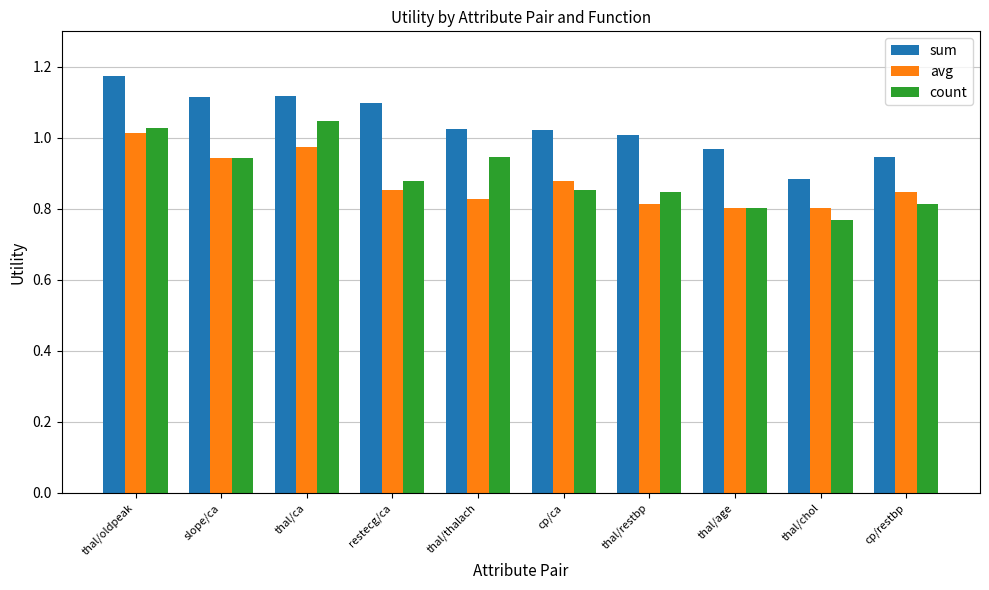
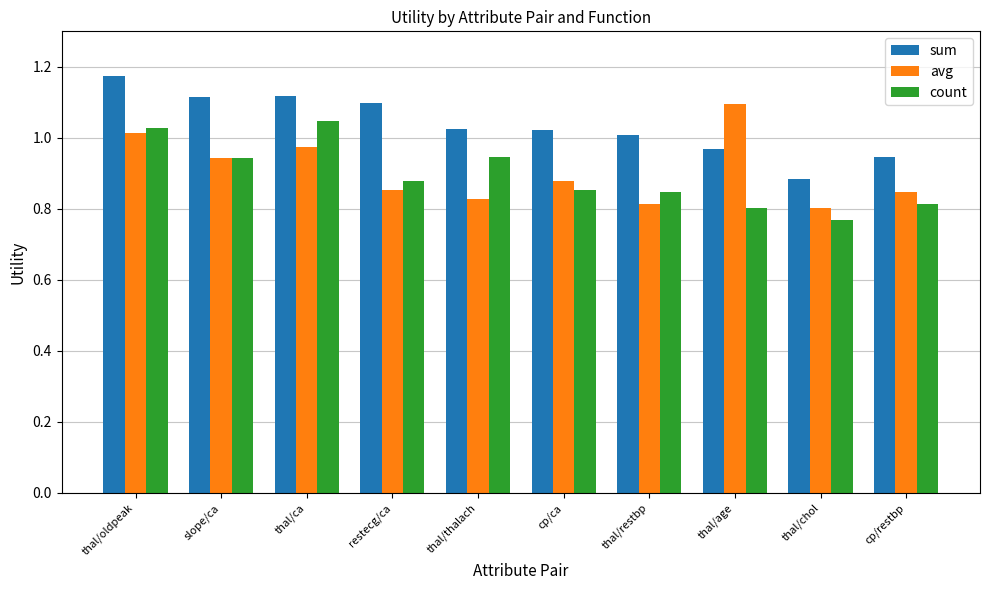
  {
    "sum": {
      "thal/oldpeak": 1.17,
      "slope/ca": 1.12,
      "thal/ca": 1.12,
      "restecg/ca": 1.10,
      "thal/thalach": 1.03,
      "cp/ca": 1.02,
      "thal/restbp": 1.01,
      "thal/age": 0.97,
      "thal/chol": 0.88,
      "cp/restbp": 0.94
    },
    "avg": {
      "thal/oldpeak": 1.01,
      "slope/ca": 0.94,
      "thal/ca": 0.97,
      "restecg/ca": 0.85,
      "thal/thalach": 0.83,
      "cp/ca": 0.88,
      "thal/restbp": 0.81,
-     "thal/age": 0.80,
+     "thal/age": 1.09,
      "thal/chol": 0.80,
      "cp/restbp": 0.85
    },
    "count": {
      "thal/oldpeak": 1.03,
      "slope/ca": 0.94,
      "thal/ca": 1.05,
      "restecg/ca": 0.88,
      "thal/thalach": 0.95,
      "cp/ca": 0.85,
      "thal/restbp": 0.85,
      "thal/age": 0.80,
      "thal/chol": 0.77,
      "cp/restbp": 0.81
    }
  }
